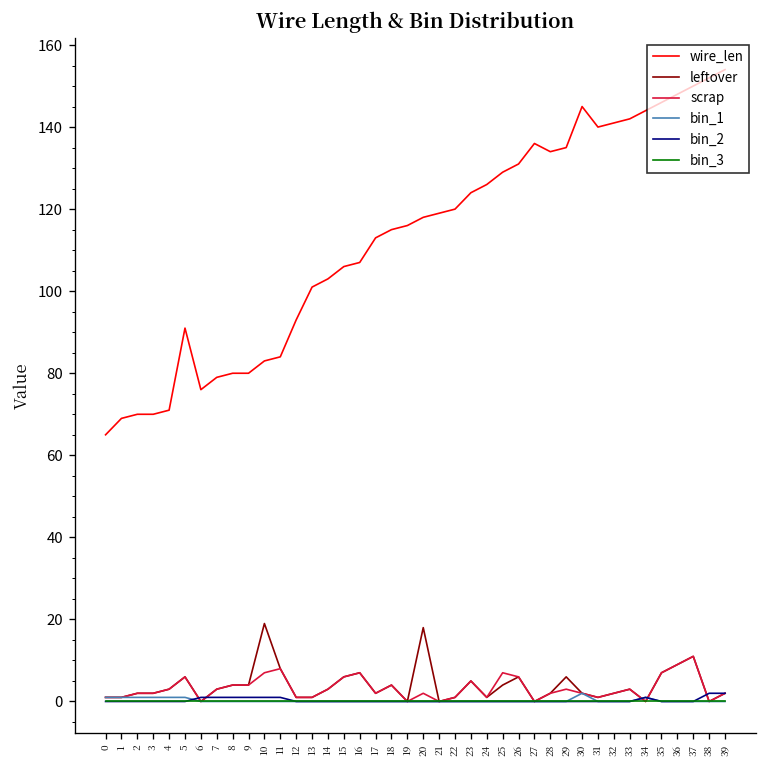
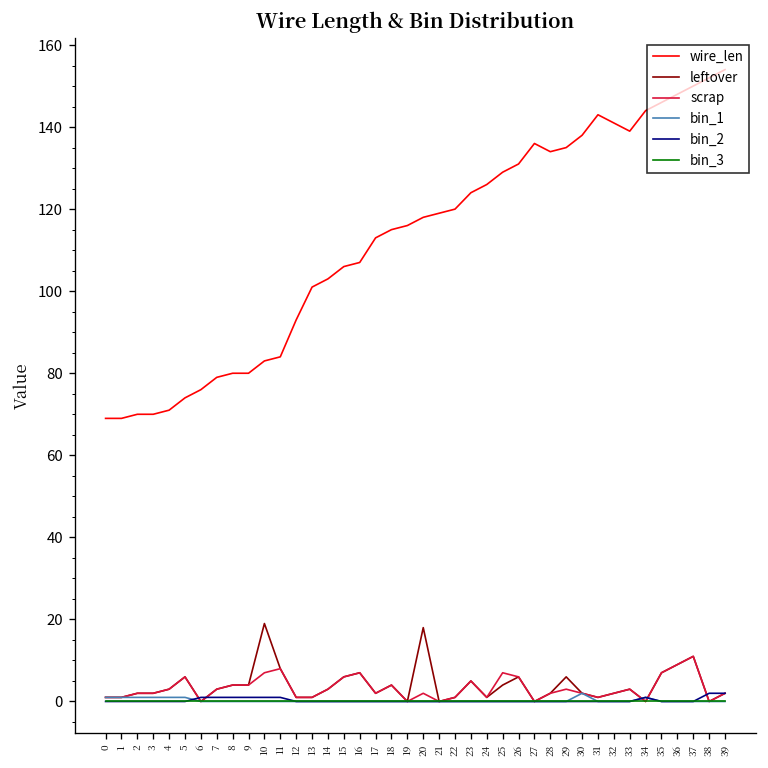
  {
    "wire_len": {
-     "0": 65,
+     "0": 69,
      "1": 69,
      "2": 70,
      "3": 70,
      "4": 71,
-     "5": 91,
+     "5": 74,
      "6": 76,
      "7": 79,
      "8": 80,
      "9": 80,
      "10": 83,
      "11": 84,
      "12": 93,
      "13": 101,
      "14": 103,
      "15": 106,
      "16": 107,
      "17": 113,
      "18": 115,
      "19": 116,
      "20": 118,
      "21": 119,
      "22": 120,
      "23": 124,
      "24": 126,
      "25": 129,
      "26": 131,
      "27": 136,
      "28": 134,
      "29": 135,
-     "30": 145,
-     "31": 140,
+     "30": 138,
+     "31": 143,
      "32": 141,
-     "33": 142,
+     "33": 139,
      "34": 144
    },
    "leftover": {
      "10": 19,
      "20": 18,
      "25": 4,
      "29": 6
    },
    "scrap": {
      "10": 7,
      "20": 2,
      "25": 7,
      "29": 3
    },
    "bin_1": {
      "2": 1,
      "3": 1,
      "4": 1,
      "5": 1
    },
    "bin_2": {
      "6": 1,
      "7": 1,
      "8": 1,
      "9": 1,
      "10": 1,
      "11": 1,
      "38": 2
    }
  }
